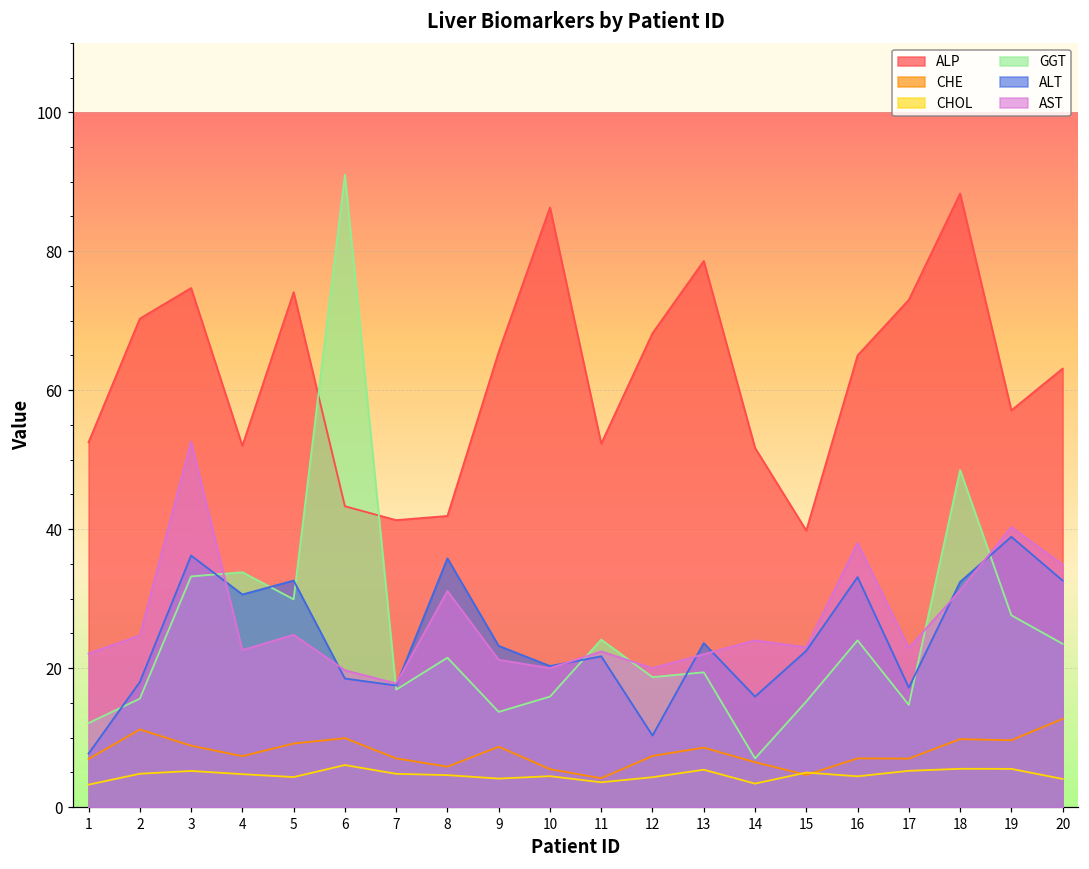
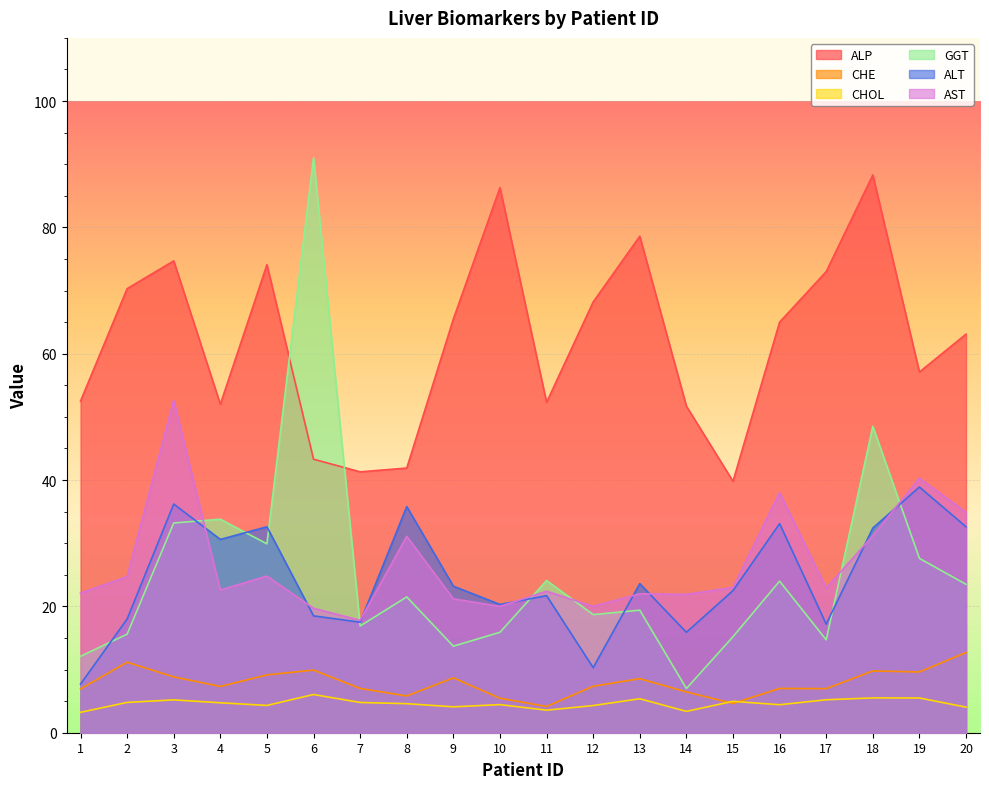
  {
    "ALP": {
      "1": 53,
      "2": 70,
      "3": 75,
      "4": 52,
      "5": 74,
      "6": 43,
      "7": 41,
      "8": 42,
      "9": 66,
      "10": 86,
      "11": 52,
      "12": 68,
      "13": 79,
      "14": 52,
      "15": 40,
      "16": 65,
      "17": 73,
      "18": 88,
      "19": 57,
      "20": 63
    },
    "CHE": {
      "1": 7,
      "2": 11,
      "3": 9,
      "4": 7,
      "5": 9,
      "6": 10,
      "7": 7,
      "8": 6,
      "9": 9,
      "10": 5,
      "11": 4,
      "12": 7,
      "13": 9,
      "14": 6,
      "16": 7,
      "17": 7,
      "18": 10,
      "19": 10,
      "20": 13
    },
    "CHOL": {
      "1": 3,
      "2": 5,
      "3": 5,
      "4": 5,
      "5": 4,
      "6": 6,
      "7": 5,
      "8": 5,
      "9": 4,
      "10": 4,
      "11": 4,
      "12": 4,
      "13": 5,
      "14": 3,
      "16": 4,
      "17": 5,
      "18": 6,
      "19": 6,
      "20": 4
    },
    "GGT": {
      "1": 12,
      "2": 16,
      "3": 33,
      "4": 34,
      "5": 30,
      "6": 91,
      "7": 17,
      "8": 22,
      "9": 14,
      "10": 16,
      "11": 24,
      "12": 19,
      "13": 19,
      "14": 7,
      "15": 15,
      "16": 24,
      "17": 15,
      "18": 49,
      "19": 28,
      "20": 24
    },
    "ALT": {
      "1": 8,
      "2": 18,
      "3": 36,
      "4": 31,
      "5": 33,
      "6": 19,
      "8": 36,
      "9": 23,
      "11": 22,
      "12": 10,
      "13": 24,
      "14": 16,
      "15": 23,
      "16": 33,
      "17": 17,
      "18": 32,
      "19": 39,
      "20": 33
    },
    "AST": {
      "1": 22,
      "2": 25,
      "3": 53,
      "4": 23,
      "5": 25,
      "6": 20,
      "8": 31,
      "9": 21,
      "11": 22,
      "12": 20,
      "13": 22,
-     "14": 24,
+     "14": 22,
      "15": 23,
      "16": 38,
      "17": 23,
      "18": 31,
      "19": 40,
      "20": 35
    }
  }
